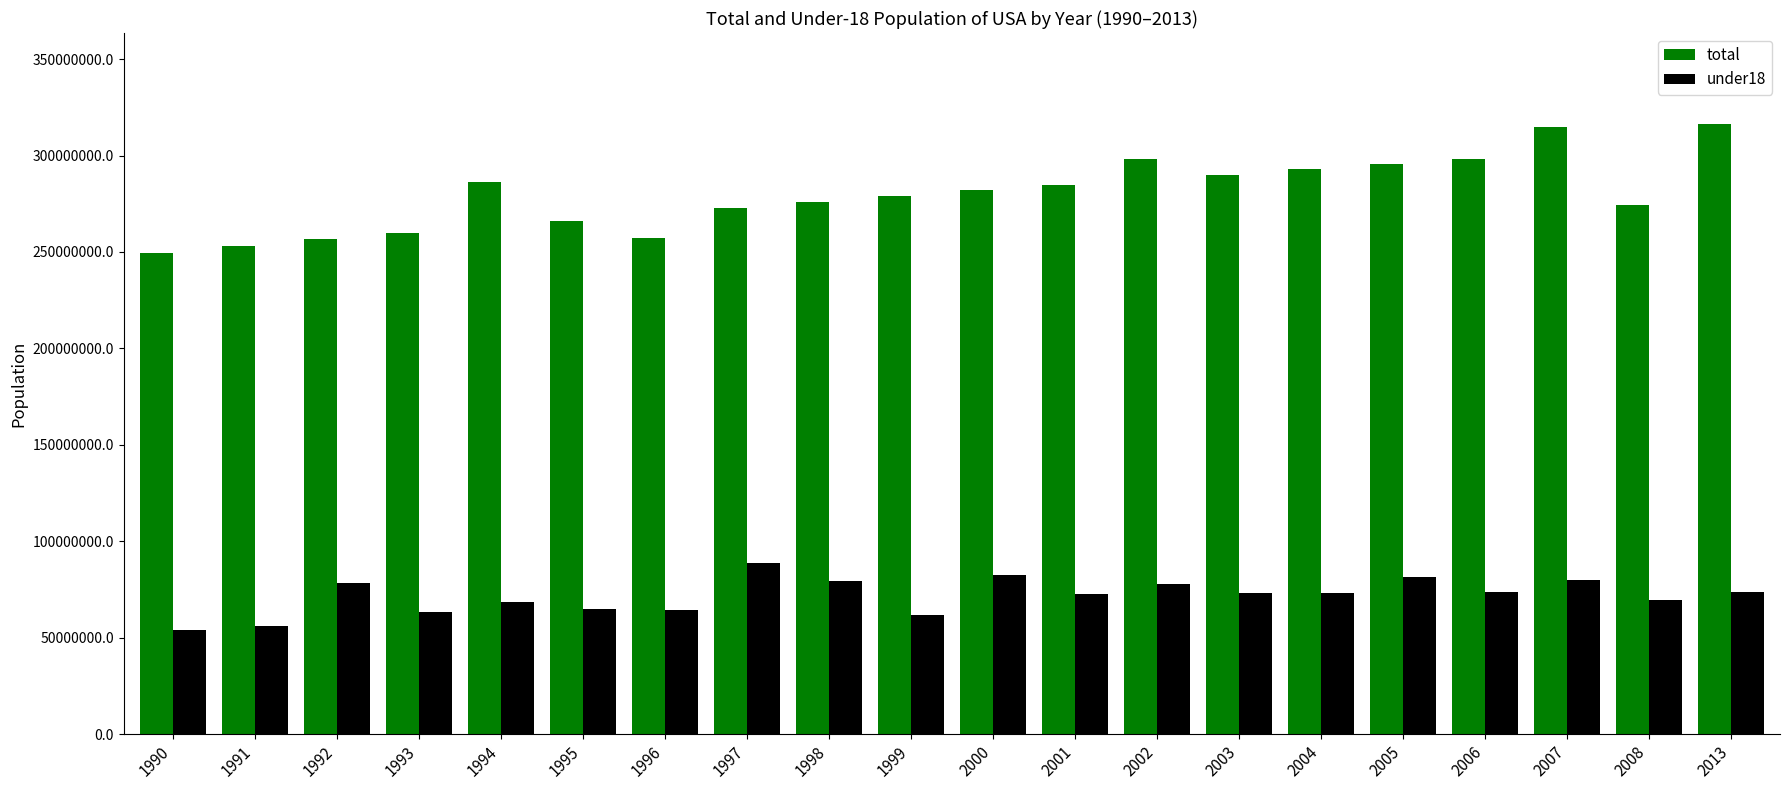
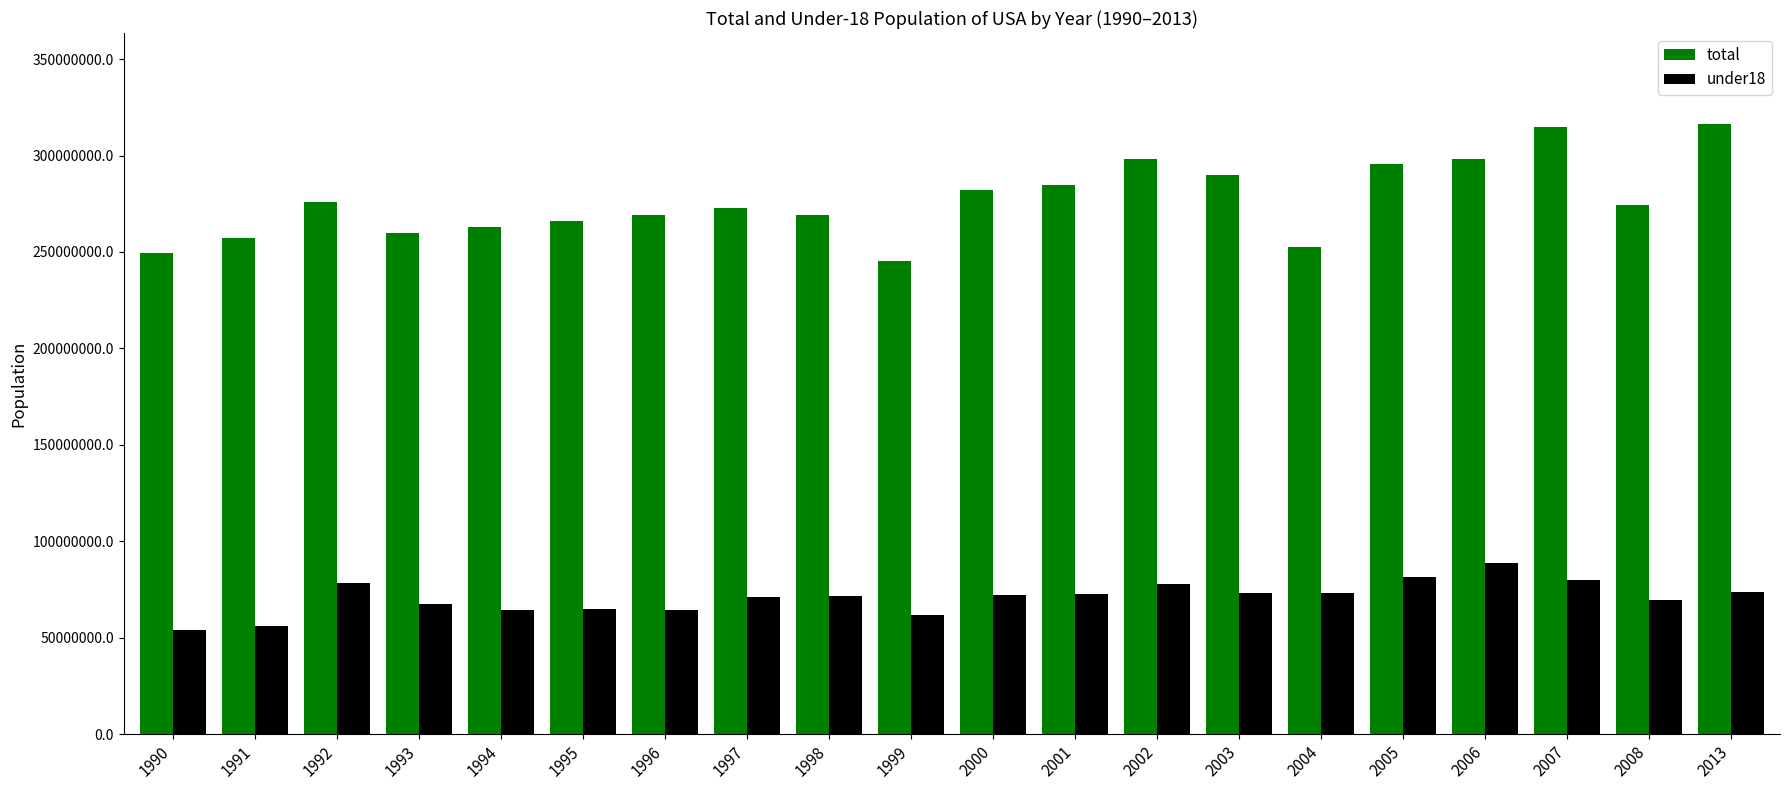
  {
    "total": {
      "1990": 250000000,
-     "1991": 253000000,
-     "1992": 257000000,
+     "1991": 257000000,
+     "1992": 276000000,
      "1993": 260000000,
-     "1994": 287000000,
+     "1994": 263000000,
      "1995": 266000000,
-     "1996": 257000000,
+     "1996": 269000000,
      "1997": 273000000,
-     "1998": 276000000,
-     "1999": 279000000,
+     "1998": 269000000,
+     "1999": 246000000,
      "2000": 282000000,
      "2001": 285000000,
      "2002": 298000000,
      "2003": 290000000,
-     "2004": 293000000,
+     "2004": 253000000,
      "2005": 296000000,
      "2006": 298000000,
      "2007": 315000000,
      "2008": 274000000,
      "2013": 316000000
    },
    "under18": {
      "1990": 54000000,
      "1991": 56000000,
      "1992": 79000000,
-     "1993": 63000000,
-     "1994": 69000000,
+     "1993": 68000000,
+     "1994": 64000000,
      "1995": 65000000,
      "1996": 64000000,
-     "1997": 89000000,
-     "1998": 79000000,
+     "1997": 71000000,
+     "1998": 71000000,
      "1999": 62000000,
-     "2000": 82000000,
+     "2000": 72000000,
      "2001": 73000000,
      "2002": 78000000,
      "2003": 73000000,
      "2004": 73000000,
      "2005": 82000000,
-     "2006": 74000000,
+     "2006": 89000000,
      "2007": 80000000,
      "2008": 69000000,
      "2013": 74000000
    }
  }
